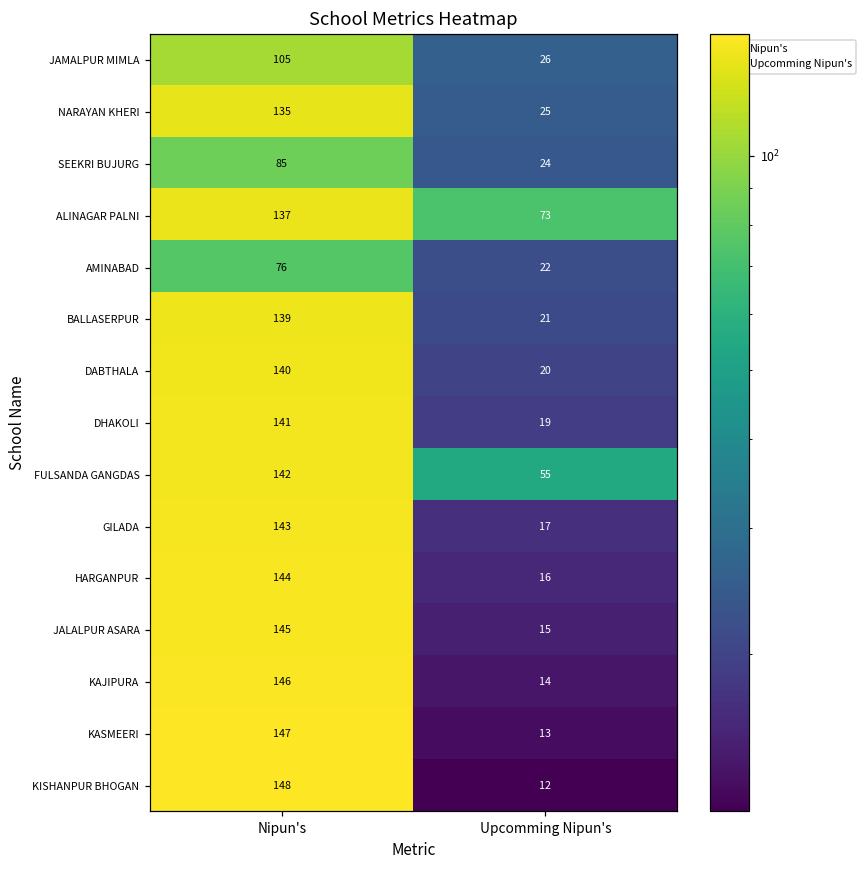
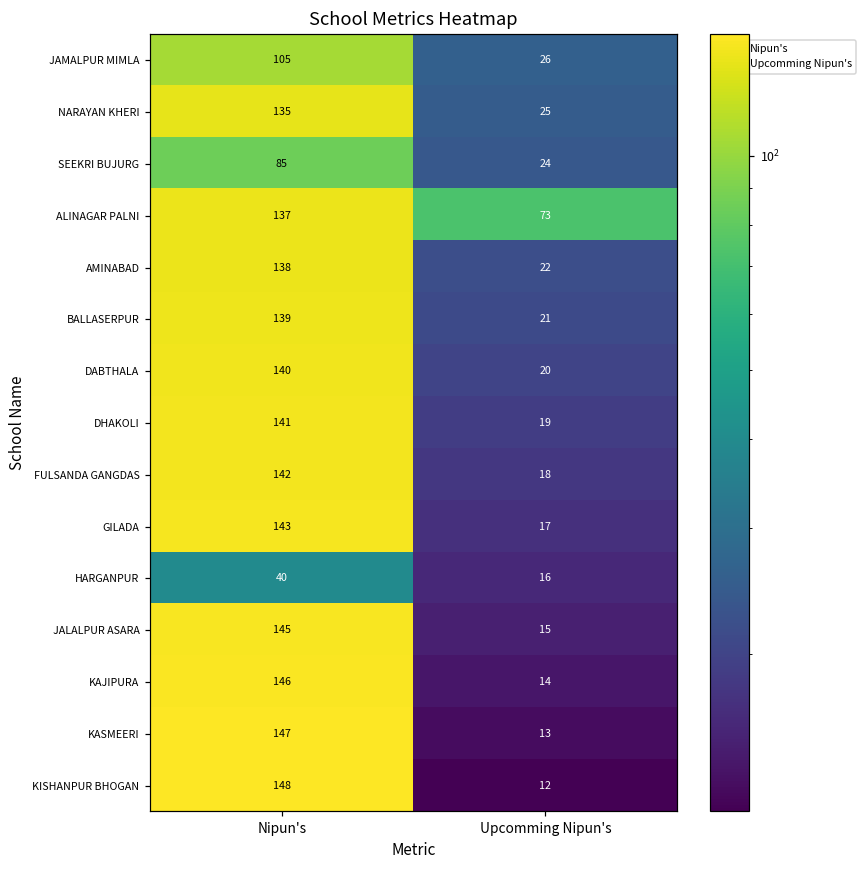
  {
    "JAMALPUR MIMLA": {
      "Nipun's": 105,
      "Upcomming Nipun's": 26
    },
    "NARAYAN KHERI": {
      "Nipun's": 135,
      "Upcomming Nipun's": 25
    },
    "SEEKRI BUJURG": {
      "Nipun's": 85,
      "Upcomming Nipun's": 24
    },
    "ALINAGAR PALNI": {
      "Nipun's": 137,
      "Upcomming Nipun's": 73
    },
    "AMINABAD": {
-     "Nipun's": 76,
+     "Nipun's": 138,
      "Upcomming Nipun's": 22
    },
    "BALLASERPUR": {
      "Nipun's": 139,
      "Upcomming Nipun's": 21
    },
    "DABTHALA": {
      "Nipun's": 140,
      "Upcomming Nipun's": 20
    },
    "DHAKOLI": {
      "Nipun's": 141,
      "Upcomming Nipun's": 19
    },
    "FULSANDA GANGDAS": {
      "Nipun's": 142,
-     "Upcomming Nipun's": 55
+     "Upcomming Nipun's": 18
    },
    "GILADA": {
      "Nipun's": 143,
      "Upcomming Nipun's": 17
    },
    "HARGANPUR": {
-     "Nipun's": 144,
+     "Nipun's": 40,
      "Upcomming Nipun's": 16
    },
    "JALALPUR ASARA": {
      "Nipun's": 145,
      "Upcomming Nipun's": 15
    },
    "KAJIPURA": {
      "Nipun's": 146,
      "Upcomming Nipun's": 14
    },
    "KASMEERI": {
      "Nipun's": 147,
      "Upcomming Nipun's": 13
    },
    "KISHANPUR BHOGAN": {
      "Nipun's": 148,
      "Upcomming Nipun's": 12
    }
  }
